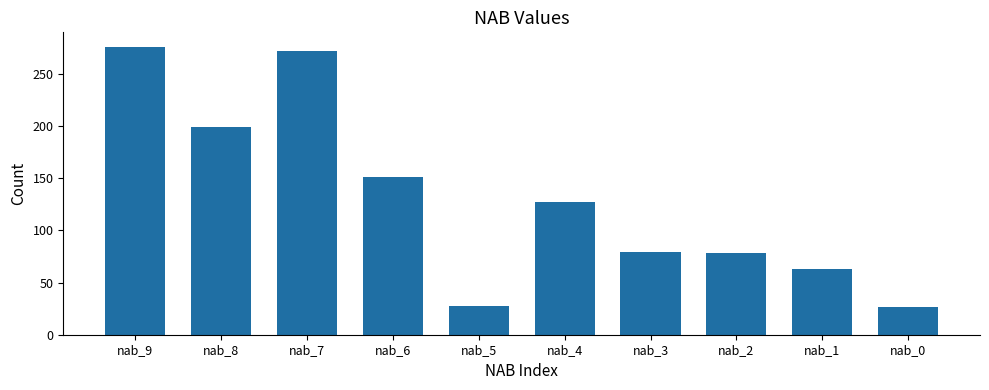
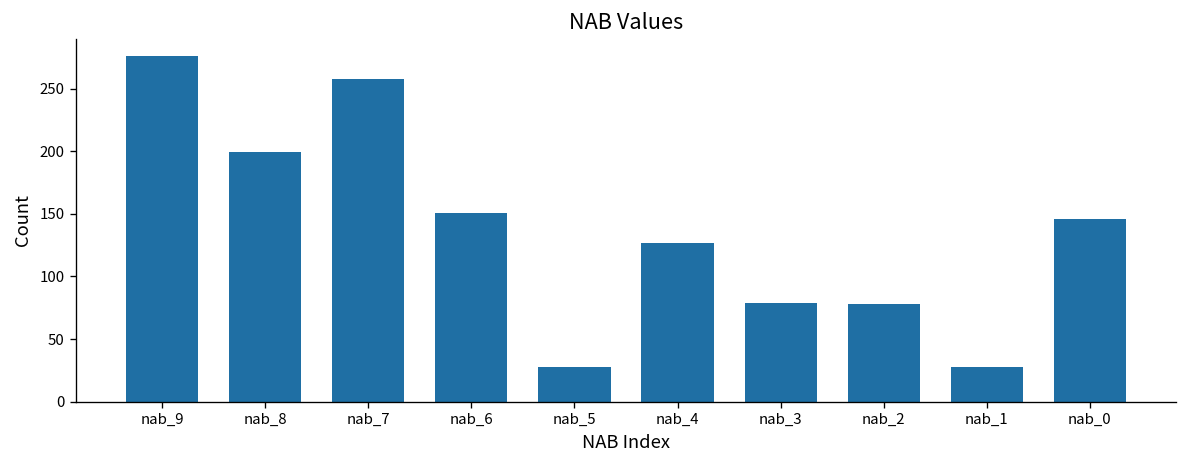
  {
    "nab_9": 276,
    "nab_8": 199,
-   "nab_7": 272,
+   "nab_7": 258,
    "nab_6": 151,
    "nab_5": 28,
    "nab_4": 127,
    "nab_3": 79,
    "nab_2": 78,
-   "nab_1": 63,
-   "nab_0": 27
+   "nab_1": 28,
+   "nab_0": 146
  }
